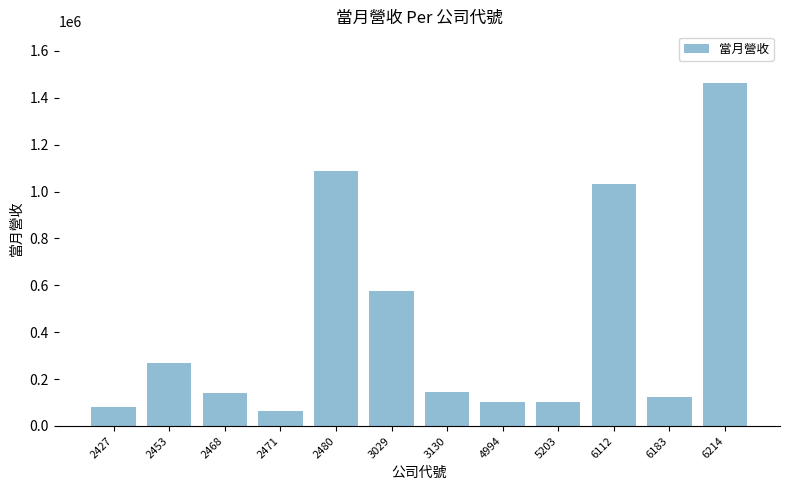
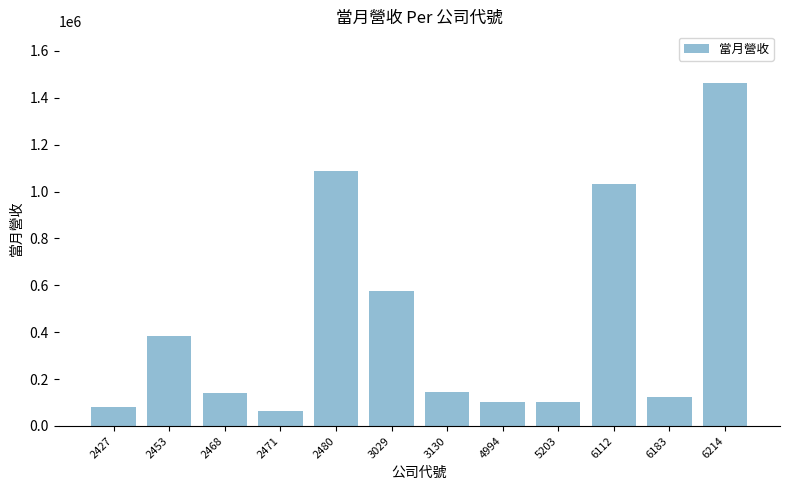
  {
    "2427": 80000,
-   "2453": 270000,
+   "2453": 380000,
    "2468": 140000,
    "2471": 60000,
    "2480": 1090000,
    "3029": 580000,
    "3130": 150000,
    "4994": 100000,
    "5203": 100000,
    "6112": 1030000,
    "6183": 120000,
    "6214": 1460000
  }
